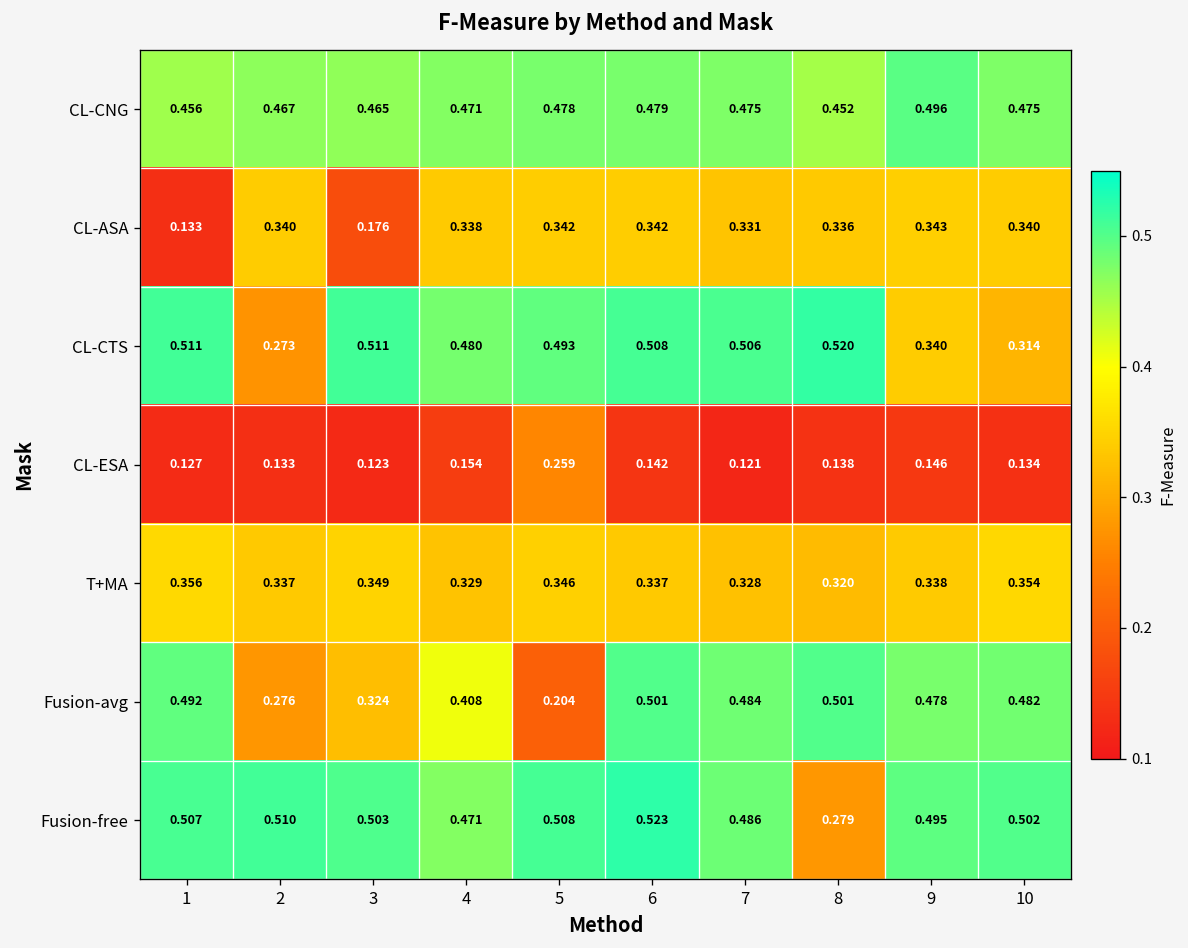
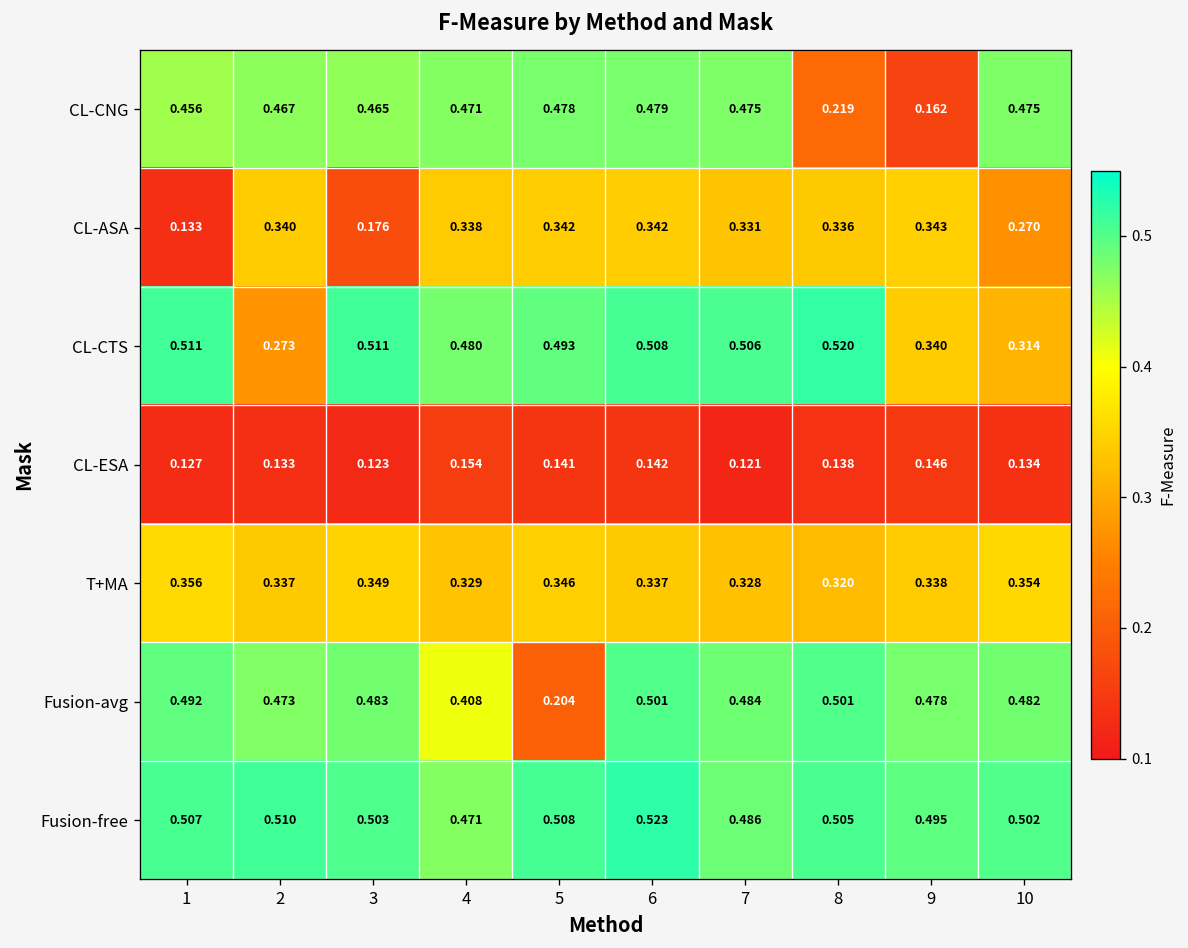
  {
    "CL-CNG": {
      "1": 0.456,
      "2": 0.467,
      "3": 0.465,
      "4": 0.471,
      "5": 0.478,
      "6": 0.479,
      "7": 0.475,
-     "8": 0.452,
-     "9": 0.496,
+     "8": 0.219,
+     "9": 0.162,
      "10": 0.475
    },
    "CL-ASA": {
      "1": 0.133,
      "2": 0.340,
      "3": 0.176,
      "4": 0.338,
      "5": 0.342,
      "6": 0.342,
      "7": 0.331,
      "8": 0.336,
      "9": 0.343,
-     "10": 0.340
+     "10": 0.270
    },
    "CL-CTS": {
      "1": 0.511,
      "2": 0.273,
      "3": 0.511,
      "4": 0.480,
      "5": 0.493,
      "6": 0.508,
      "7": 0.506,
      "8": 0.520,
      "9": 0.340,
      "10": 0.314
    },
    "CL-ESA": {
      "1": 0.127,
      "2": 0.133,
      "3": 0.123,
      "4": 0.154,
-     "5": 0.259,
+     "5": 0.141,
      "6": 0.142,
      "7": 0.121,
      "8": 0.138,
      "9": 0.146,
      "10": 0.134
    },
    "T+MA": {
      "1": 0.356,
      "2": 0.337,
      "3": 0.349,
      "4": 0.329,
      "5": 0.346,
      "6": 0.337,
      "7": 0.328,
      "8": 0.320,
      "9": 0.338,
      "10": 0.354
    },
    "Fusion-avg": {
      "1": 0.492,
-     "2": 0.276,
-     "3": 0.324,
+     "2": 0.473,
+     "3": 0.483,
      "4": 0.408,
      "5": 0.204,
      "6": 0.501,
      "7": 0.484,
      "8": 0.501,
      "9": 0.478,
      "10": 0.482
    },
    "Fusion-free": {
      "1": 0.507,
      "2": 0.510,
      "3": 0.503,
      "4": 0.471,
      "5": 0.508,
      "6": 0.523,
      "7": 0.486,
-     "8": 0.279,
+     "8": 0.505,
      "9": 0.495,
      "10": 0.502
    }
  }
